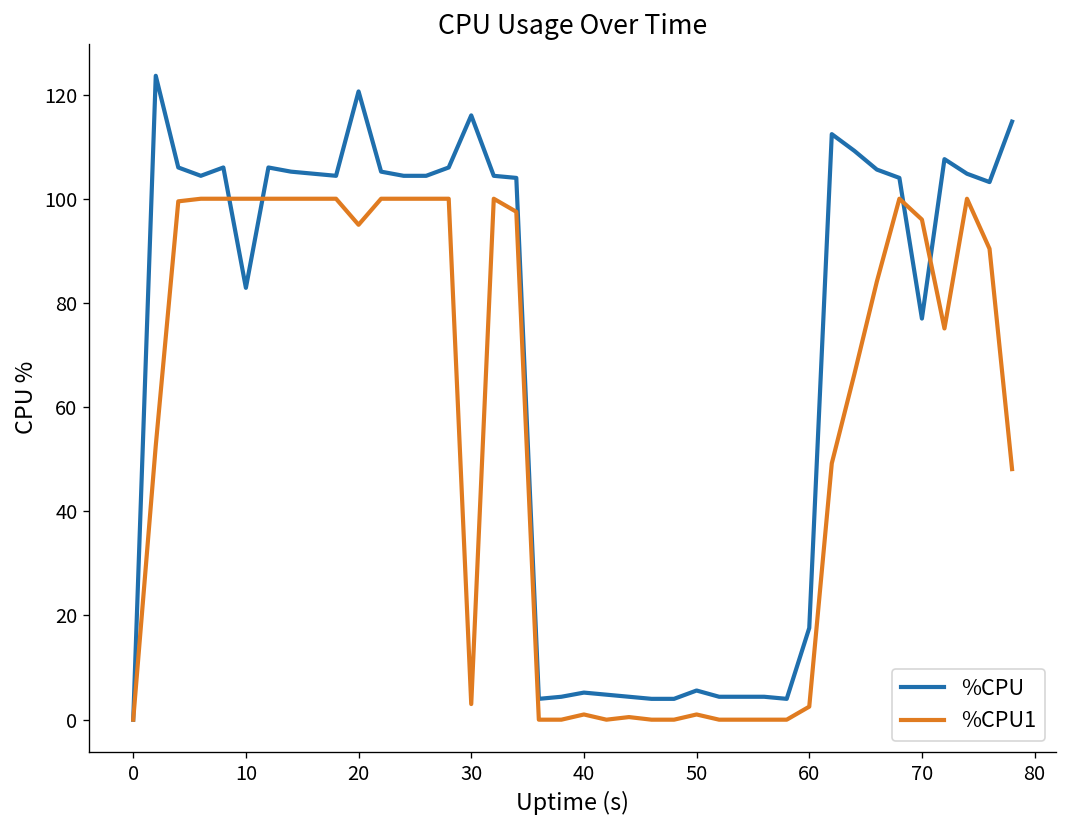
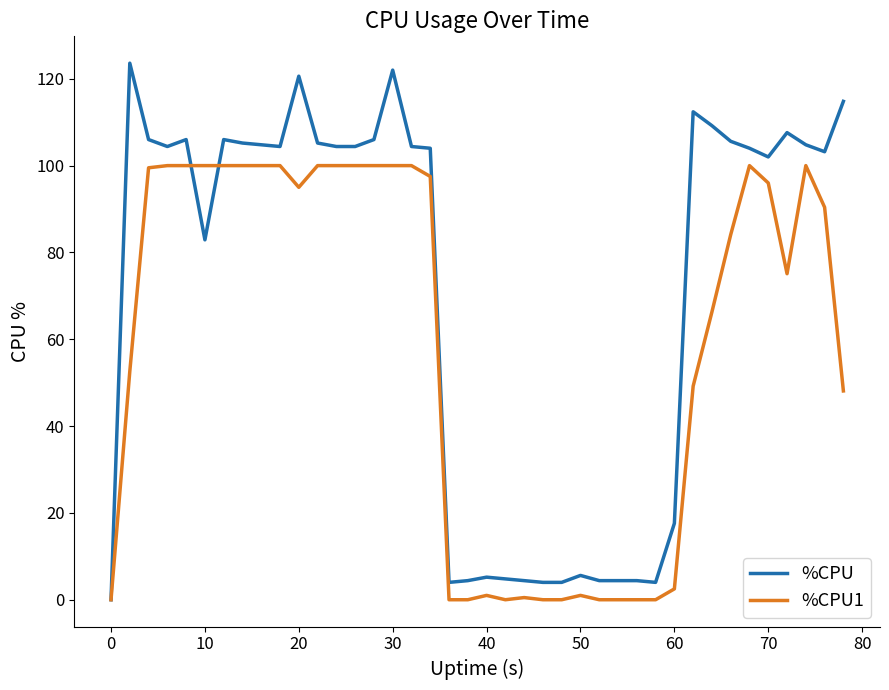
  {
    "%CPU": {
      "10": 83,
      "20": 121,
-     "30": 116,
+     "30": 122,
      "40": 5,
      "50": 6,
      "60": 18,
-     "70": 77
+     "70": 102
    },
    "%CPU1": {
      "10": 100,
      "20": 95,
-     "30": 3,
+     "30": 100,
      "40": 1,
      "50": 1,
      "60": 3,
      "70": 96
    }
  }
